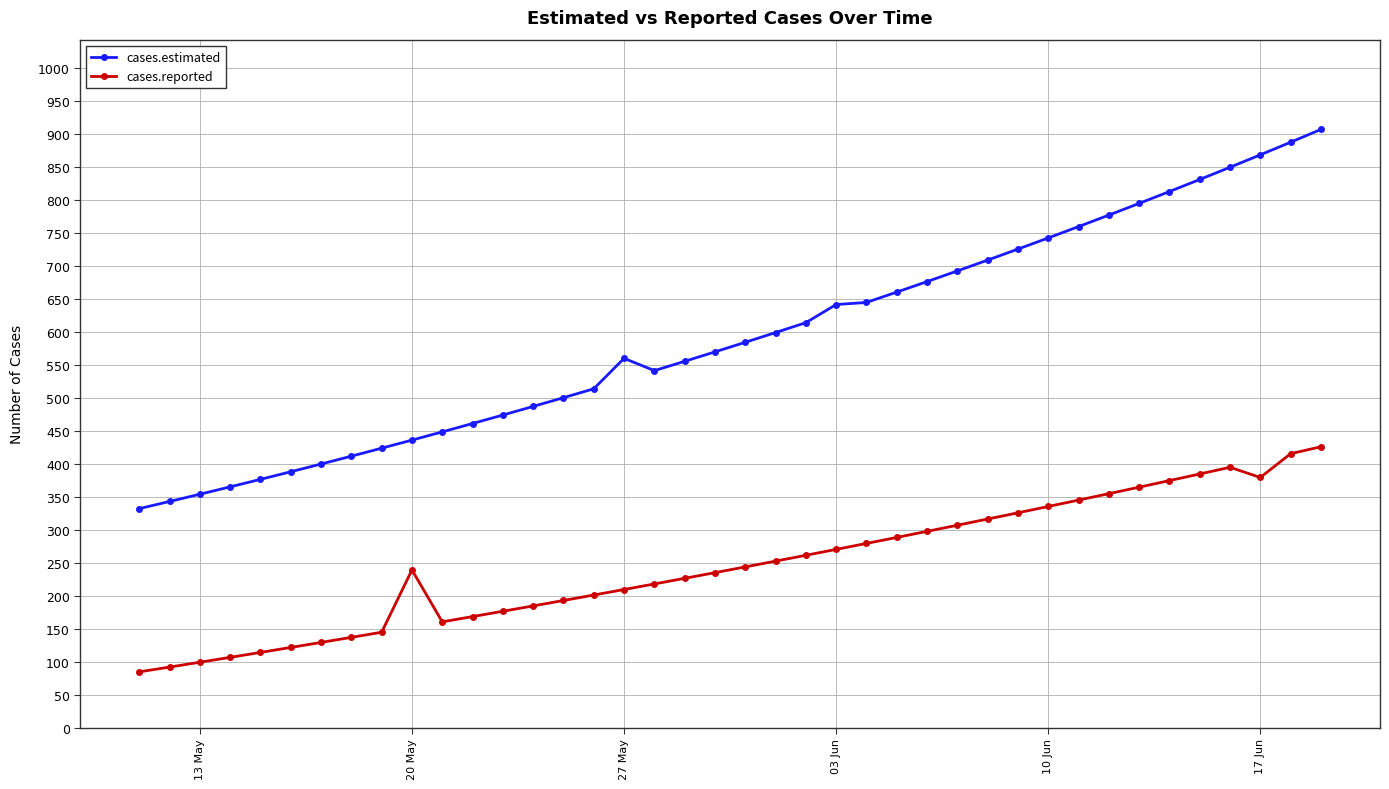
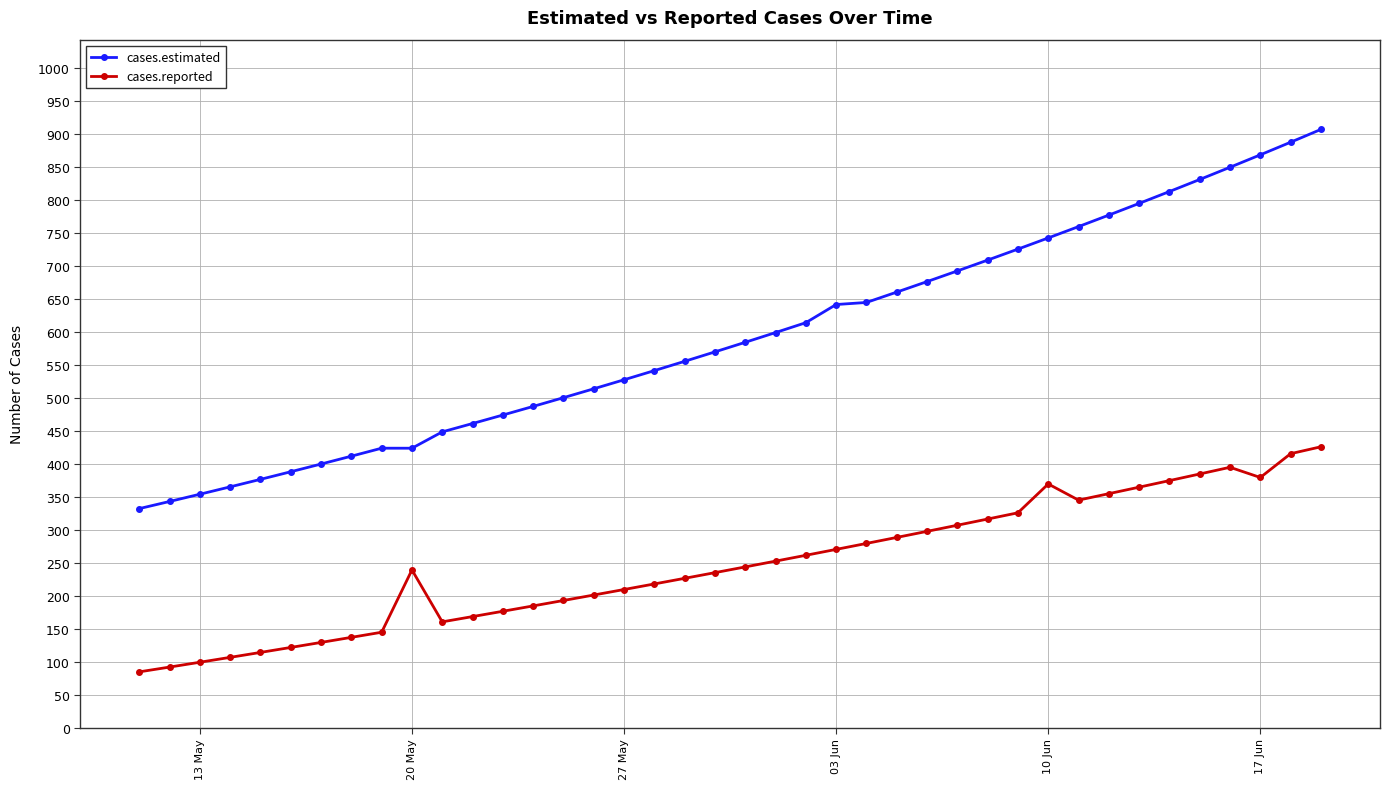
  {
    "cases.estimated": {
      "13 May": 350,
-     "20 May": 440,
-     "27 May": 560,
+     "20 May": 420,
+     "27 May": 530,
      "03 Jun": 640,
      "10 Jun": 740,
      "17 Jun": 870
    },
    "cases.reported": {
      "13 May": 100,
      "20 May": 240,
      "27 May": 210,
      "03 Jun": 270,
-     "10 Jun": 340,
+     "10 Jun": 370,
      "17 Jun": 380
    }
  }
